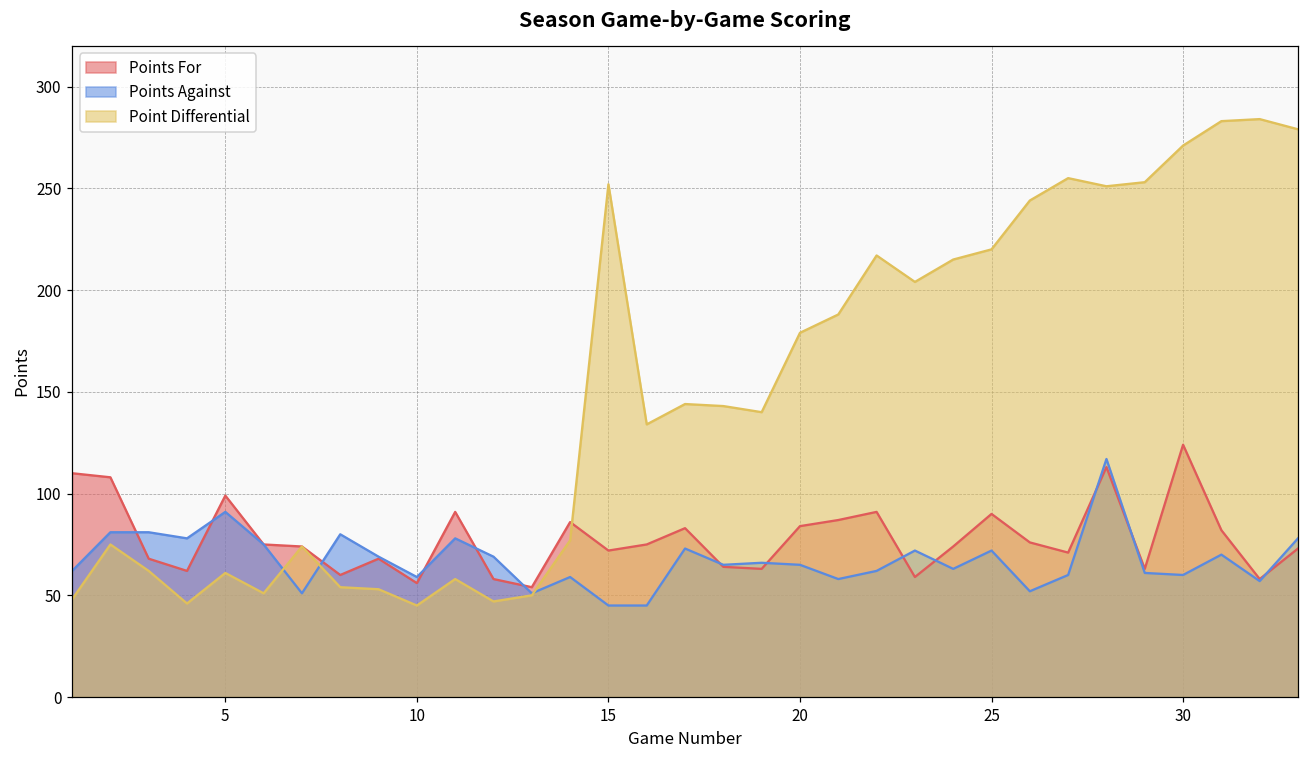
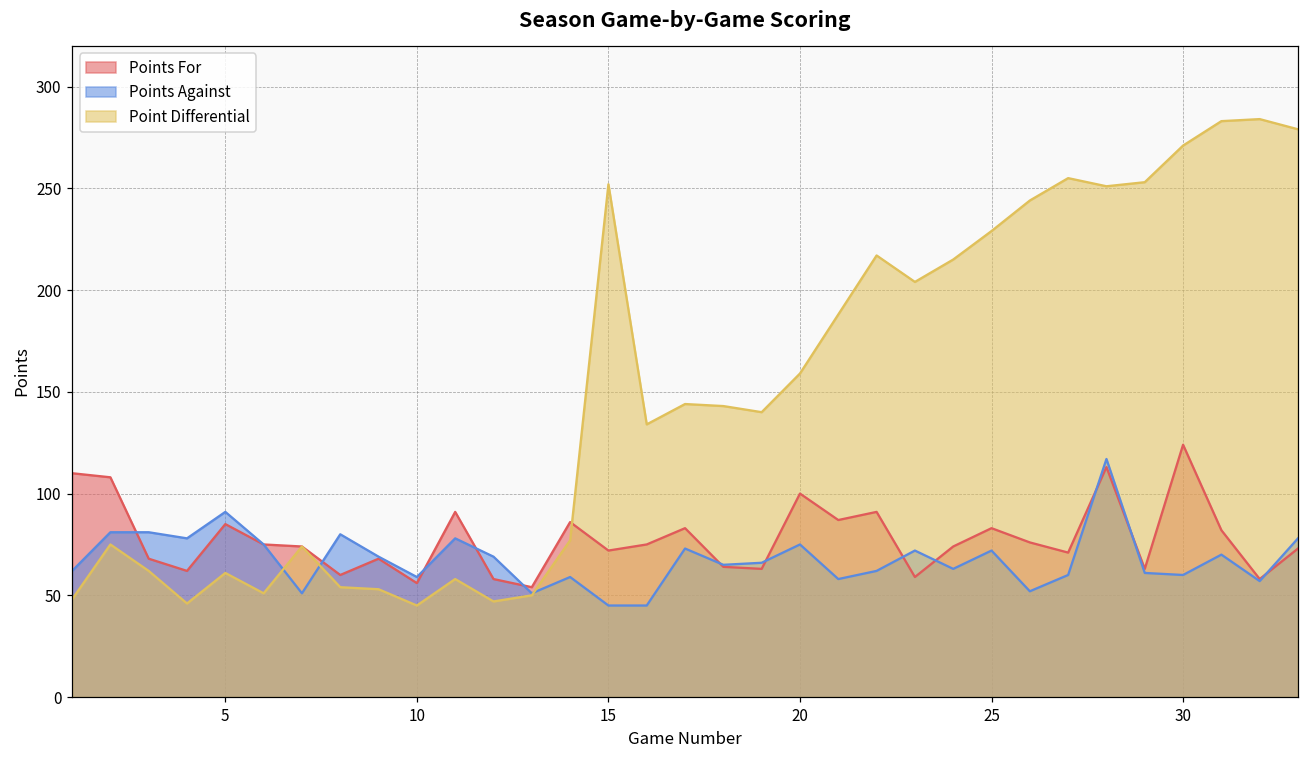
  {
    "Points For": {
-     "5": 99,
+     "5": 85,
      "10": 56,
      "15": 72,
-     "20": 84,
-     "25": 90,
+     "20": 100,
+     "25": 83,
      "30": 124
    },
    "Points Against": {
      "5": 91,
      "10": 59,
      "15": 45,
-     "20": 65,
+     "20": 75,
      "25": 72,
      "30": 60
    },
    "Point Differential": {
      "5": 61,
      "10": 45,
      "15": 252,
-     "20": 179,
-     "25": 220,
+     "20": 159,
+     "25": 229,
      "30": 271
    }
  }
